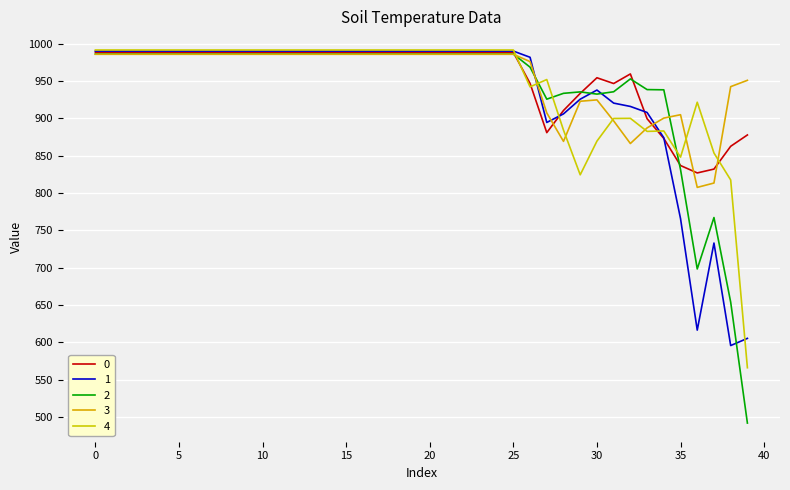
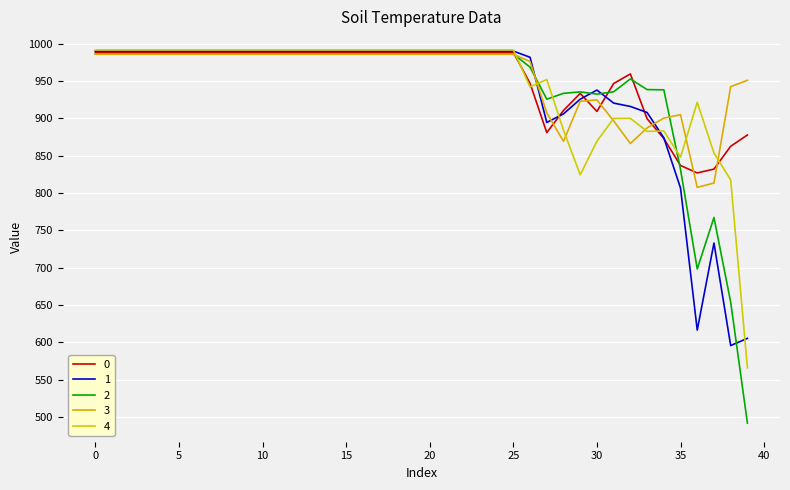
  {
    "0": {
-     "30": 950,
+     "30": 910,
      "35": 840
    },
    "1": {
      "30": 940,
-     "35": 770
+     "35": 810
    },
    "2": {
      "30": 930,
      "35": 830
    }
  }
